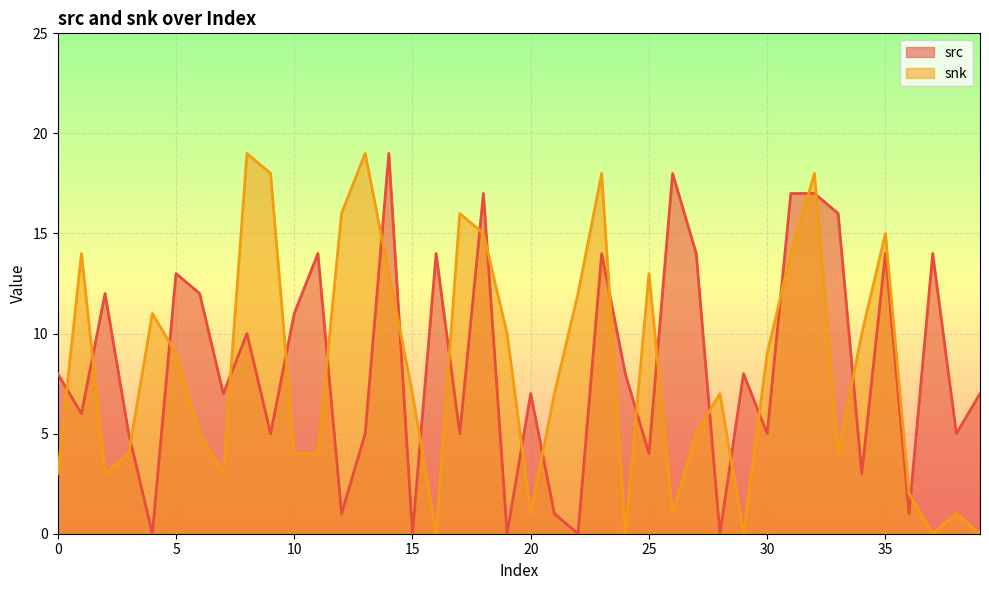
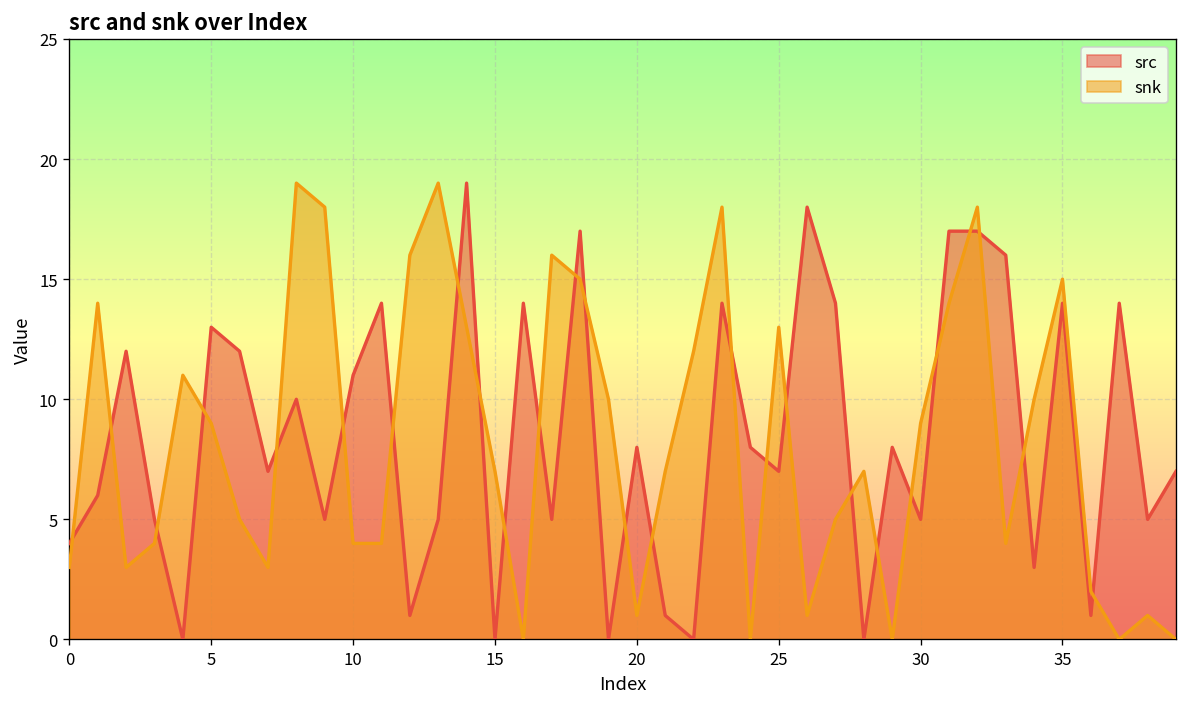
  {
    "src": {
-     "0": 8,
+     "0": 4,
      "5": 13,
      "10": 11,
      "15": 0,
-     "20": 7,
-     "25": 4,
+     "20": 8,
+     "25": 7,
      "30": 5,
      "35": 14
    },
    "snk": {
      "0": 3,
      "5": 9,
      "10": 4,
      "15": 7,
      "20": 1,
      "25": 13,
      "30": 9,
      "35": 15
    }
  }
